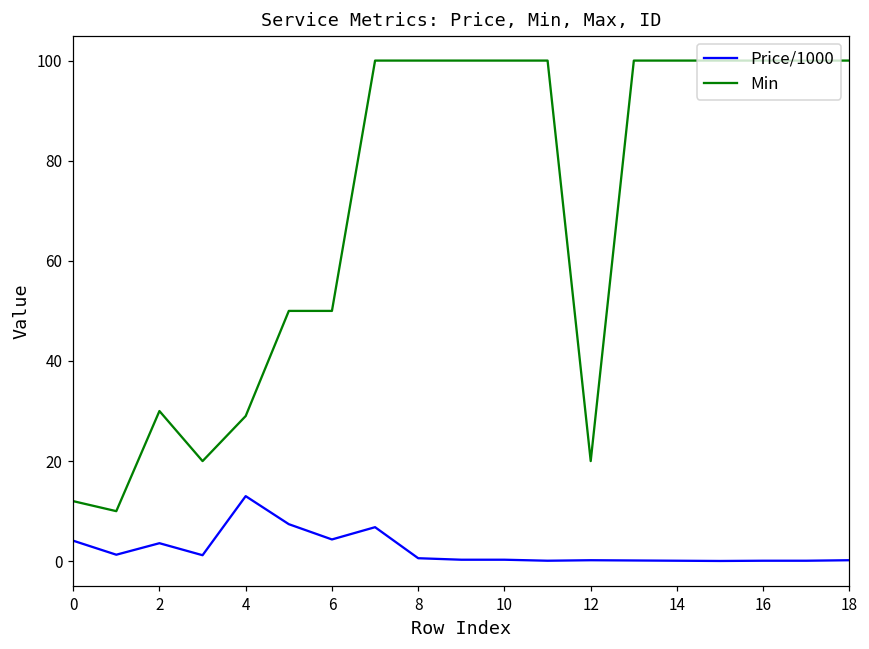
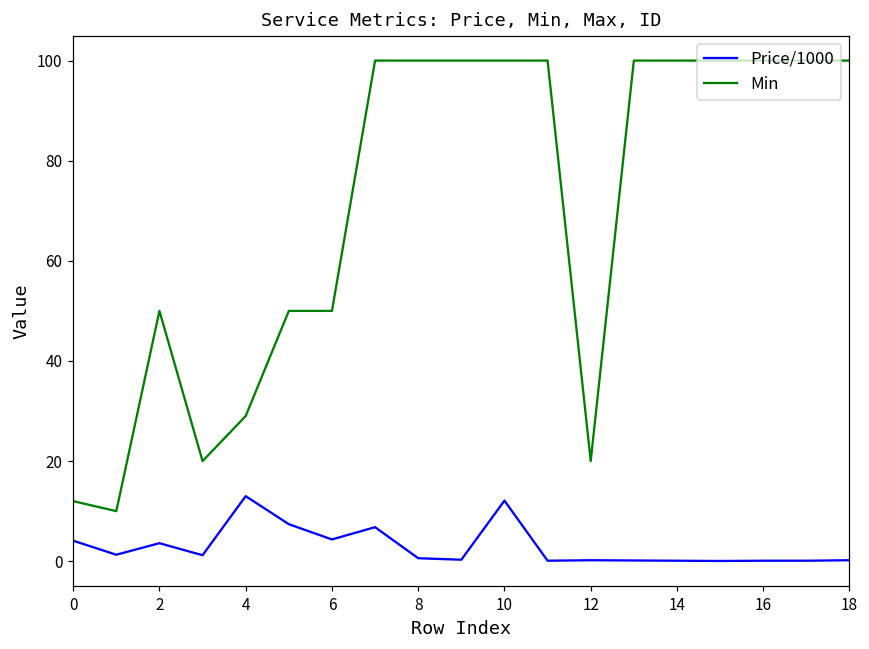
  {
    "Price/1000": {
      "0": 4,
      "2": 4,
      "4": 13,
      "6": 4,
      "8": 1,
-     "10": 0,
+     "10": 12,
      "12": 0,
      "14": 0,
      "16": 0,
      "18": 0
    },
    "Min": {
      "0": 12,
-     "2": 30,
+     "2": 50,
      "4": 29,
      "6": 50,
      "8": 100,
      "10": 100,
      "12": 20,
      "14": 100,
      "18": 100
    }
  }
